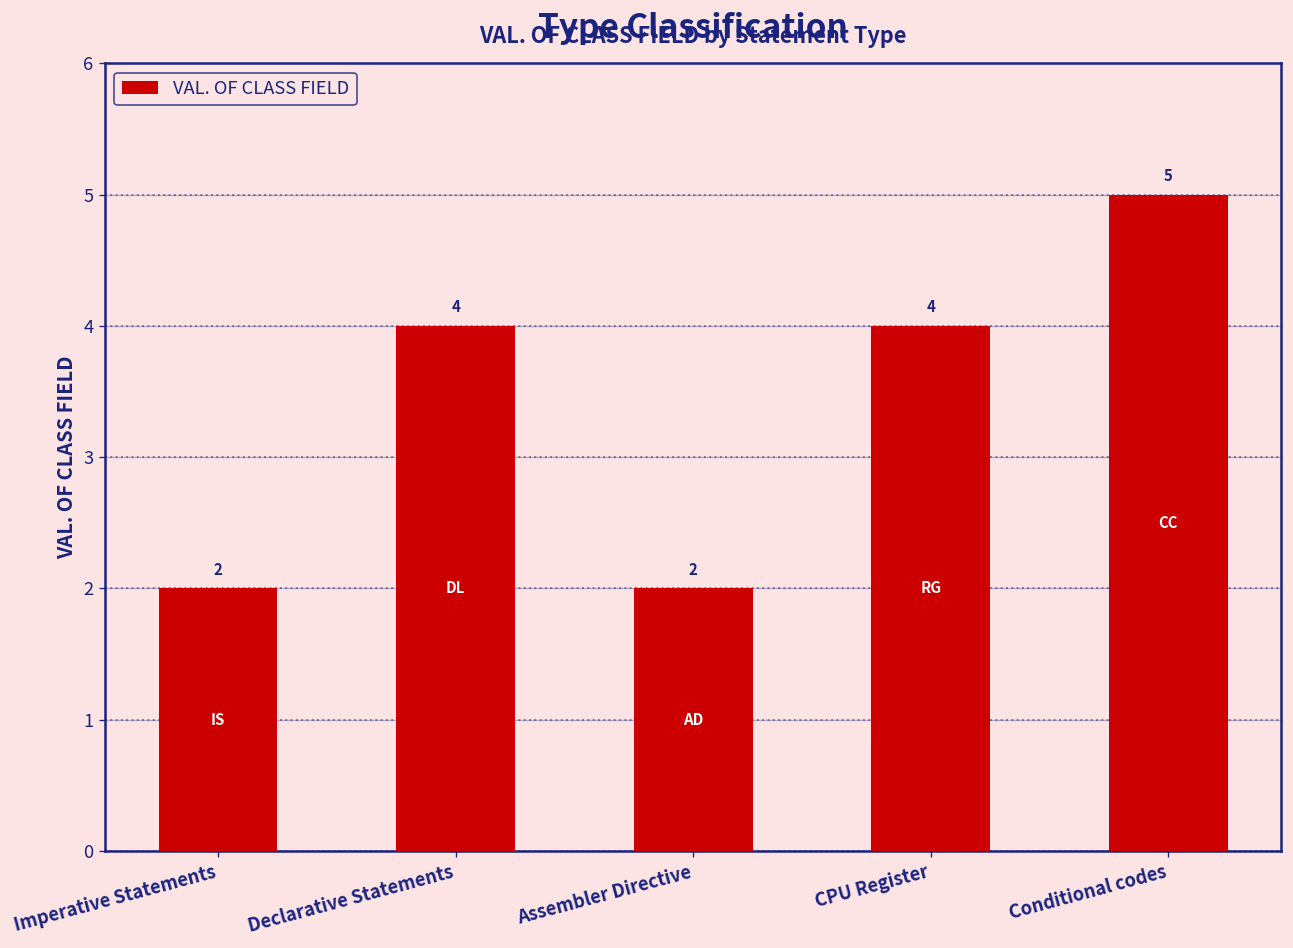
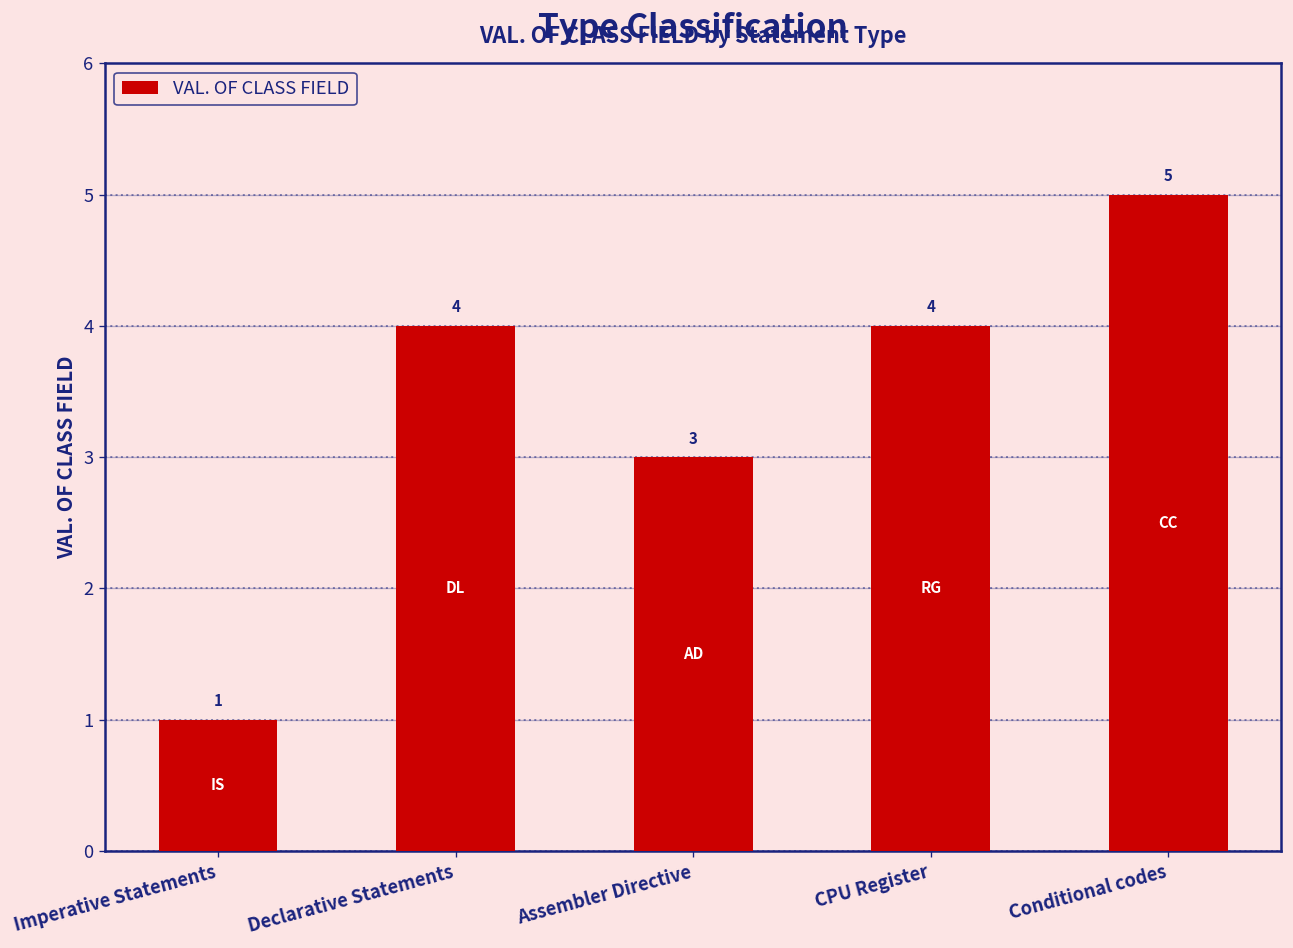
  {
-   "Imperative Statements": 2,
+   "Imperative Statements": 1,
    "Declarative Statements": 4,
-   "Assembler Directive": 2,
+   "Assembler Directive": 3,
    "CPU Register": 4,
    "Conditional codes": 5
  }
